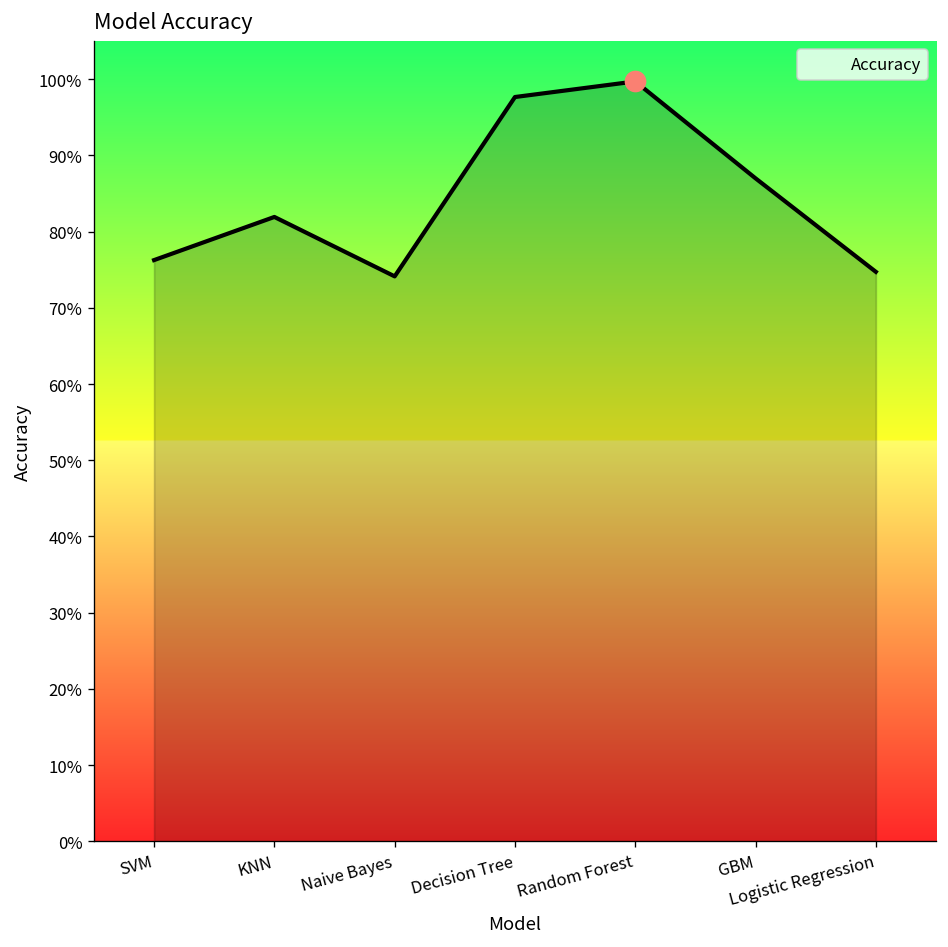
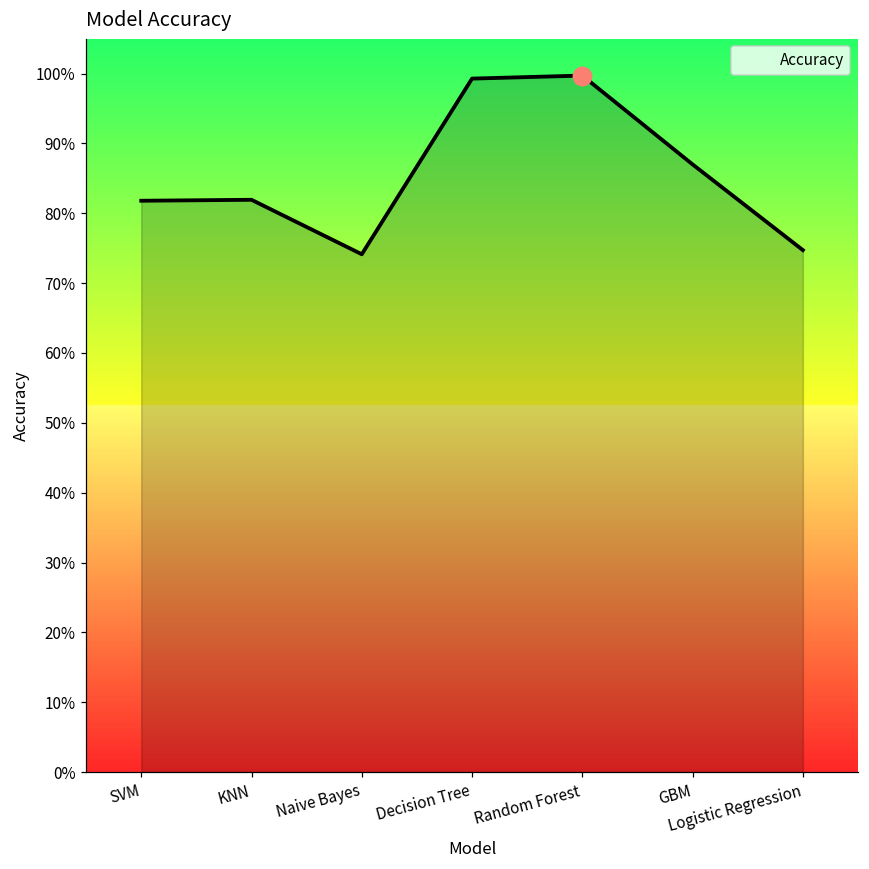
  {
    "Accuracy": {
-     "SVM": "76%",
+     "SVM": "82%",
      "KNN": "82%",
      "Naive Bayes": "74%",
-     "Decision Tree": "98%",
+     "Decision Tree": "99%",
      "GBM": "87%",
      "Logistic Regression": "75%"
    }
  }
